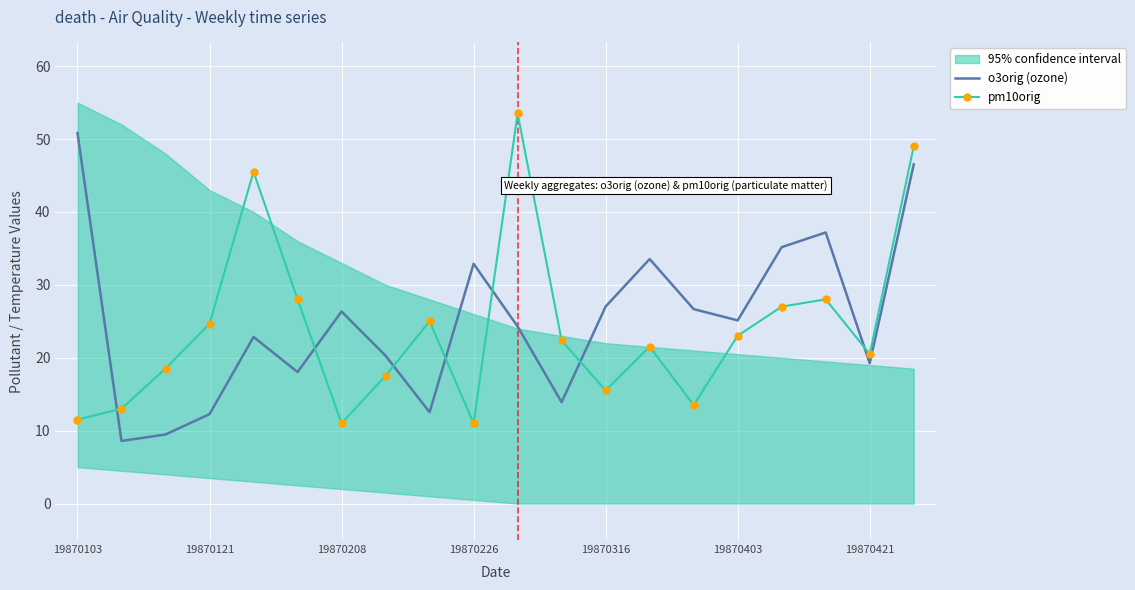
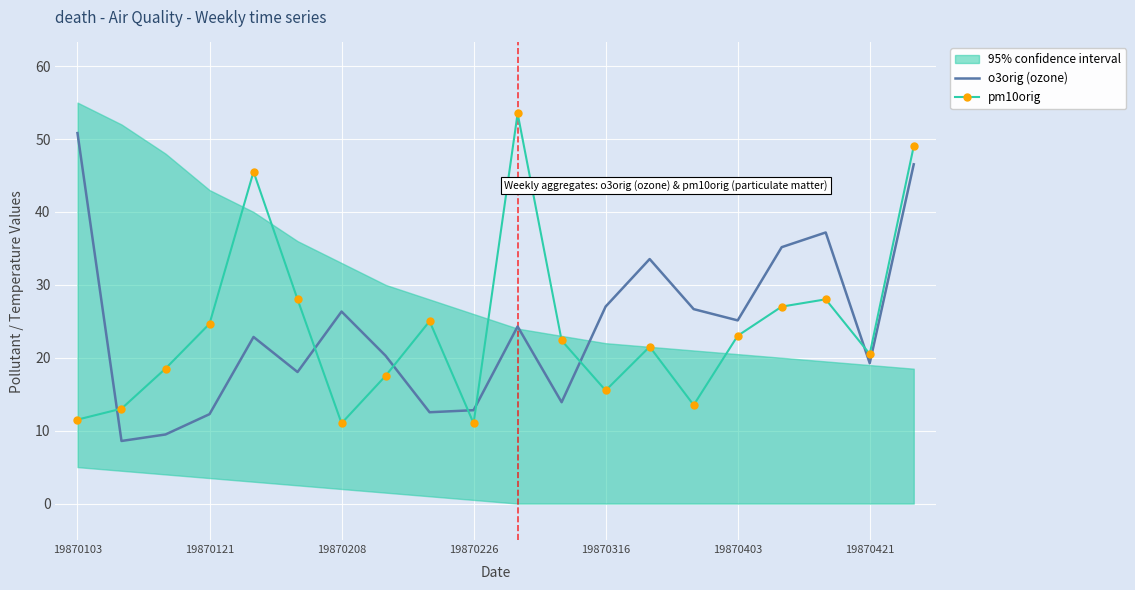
  {
    "o3orig (ozone)": {
      "19870103": 51,
      "19870121": 12,
      "19870208": 26,
-     "19870226": 33,
+     "19870226": 13,
      "19870316": 27,
      "19870403": 25
    }
  }
